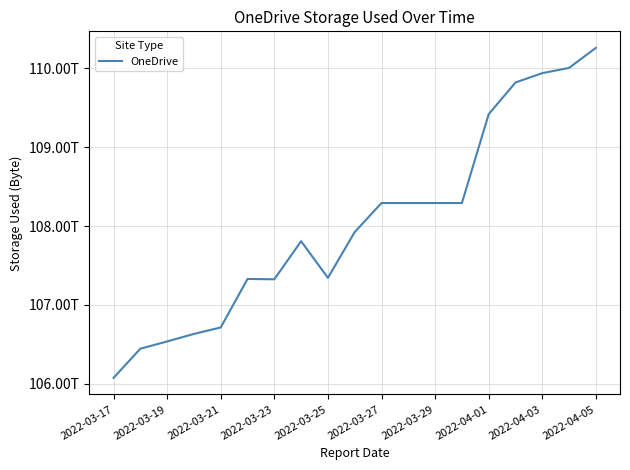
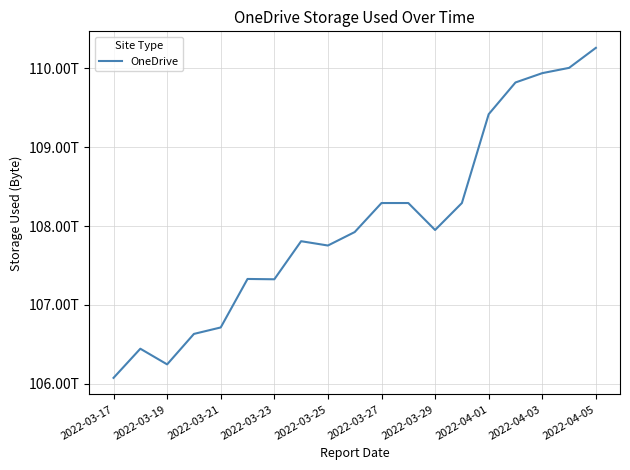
  {
    "2022-03-17": "106.1T",
-   "2022-03-19": "106.5T",
+   "2022-03-19": "106.2T",
    "2022-03-21": "106.7T",
    "2022-03-23": "107.3T",
-   "2022-03-25": "107.3T",
+   "2022-03-25": "107.8T",
    "2022-03-27": "108.3T",
-   "2022-03-29": "108.3T",
+   "2022-03-29": "107.9T",
    "2022-04-01": "109.4T",
    "2022-04-03": "109.9T",
    "2022-04-05": "110.3T"
  }
